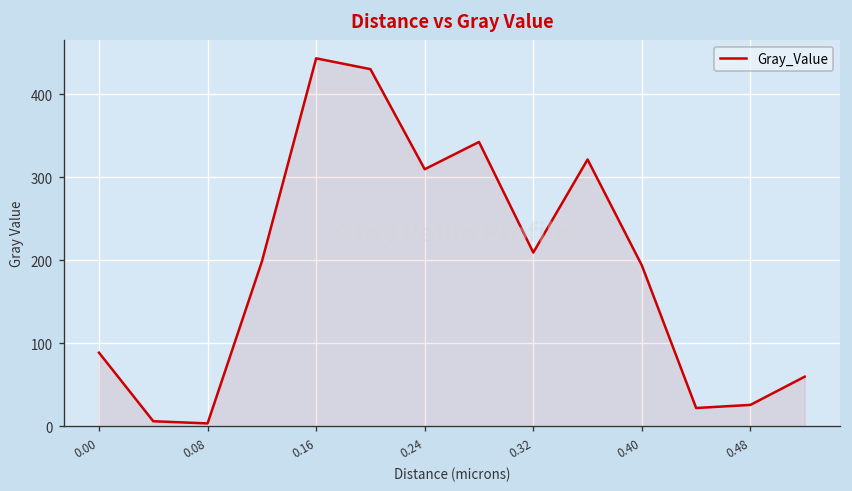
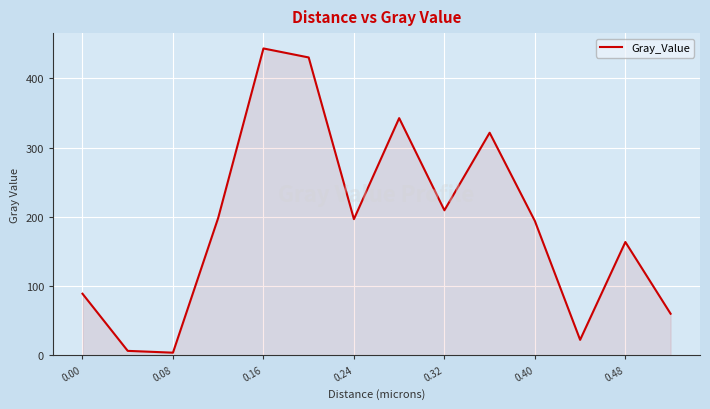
  {
    "0.00": 90,
    "0.08": 0,
    "0.16": 440,
-   "0.24": 310,
+   "0.24": 200,
    "0.32": 210,
    "0.40": 190,
-   "0.48": 30
+   "0.48": 160
  }
